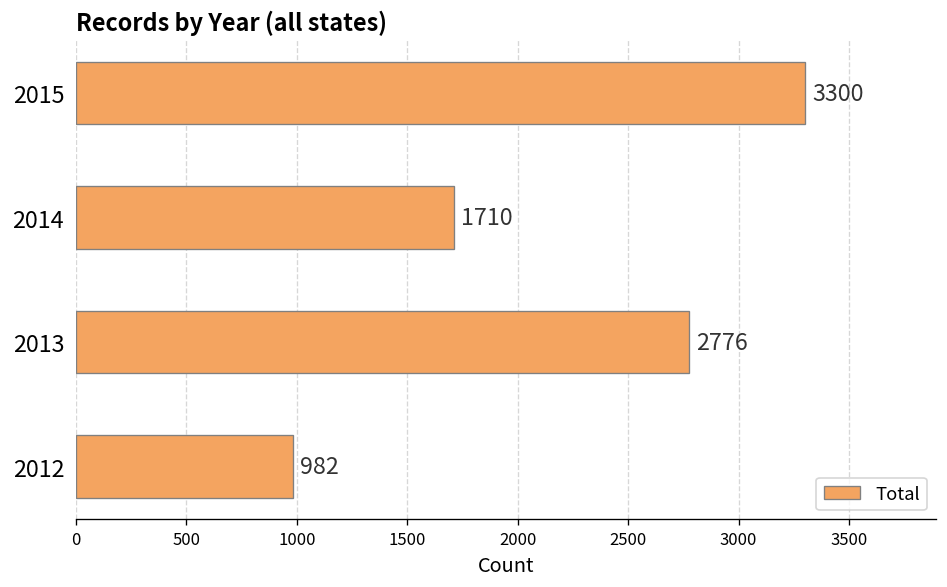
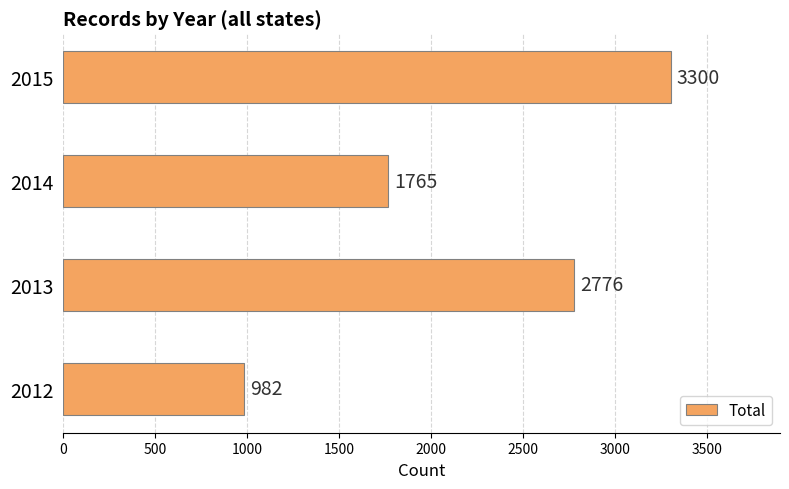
  {
    "2015": 3300,
-   "2014": 1710,
+   "2014": 1765,
    "2013": 2776,
    "2012": 982
  }
